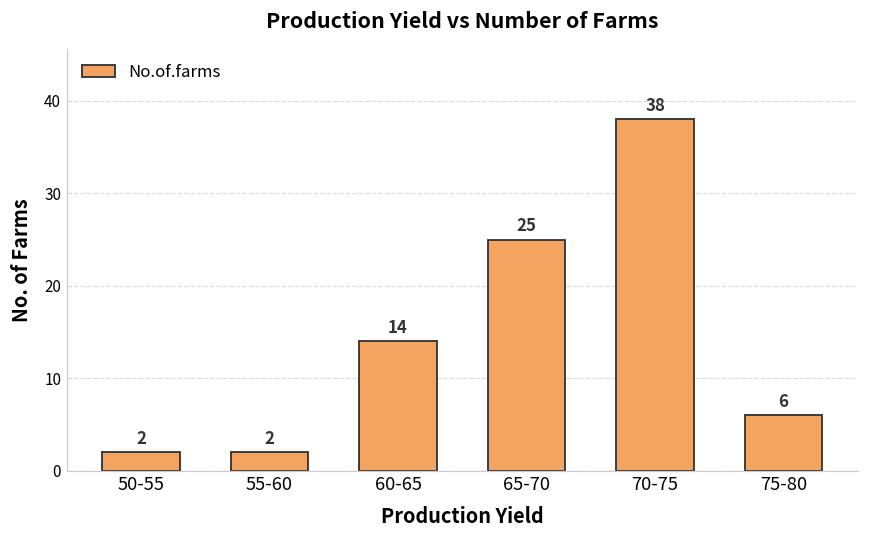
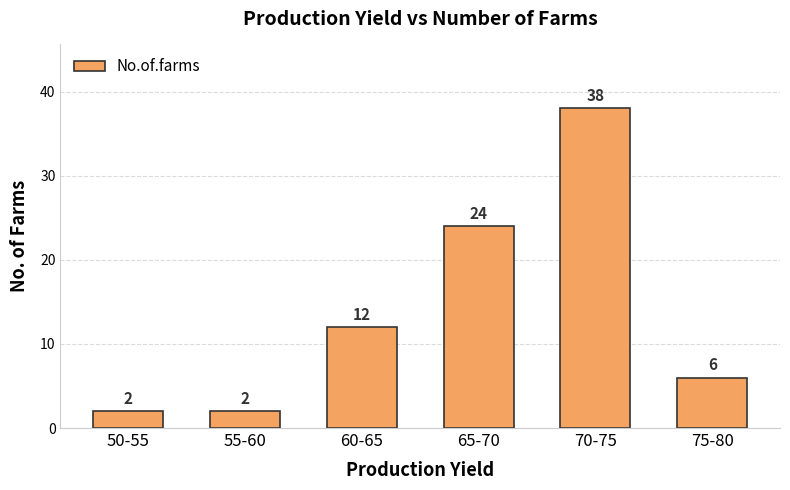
  {
    "50-55": 2,
    "55-60": 2,
-   "60-65": 14,
-   "65-70": 25,
+   "60-65": 12,
+   "65-70": 24,
    "70-75": 38,
    "75-80": 6
  }
